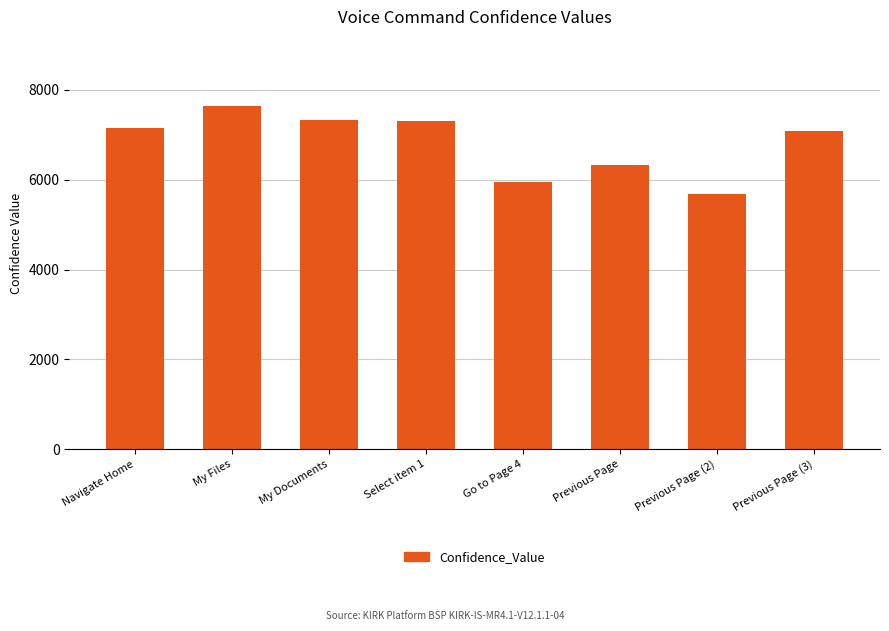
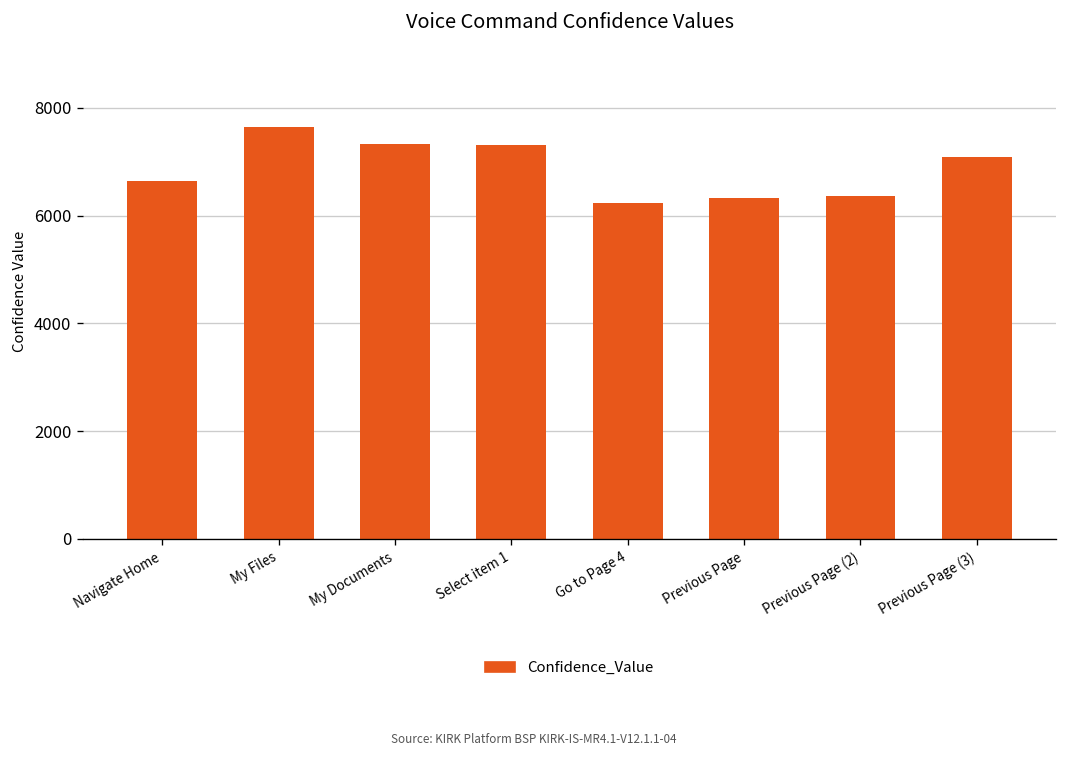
  {
-   "Navigate Home": 7200,
+   "Navigate Home": 6600,
    "My Files": 7700,
    "My Documents": 7300,
    "Select item 1": 7300,
-   "Go to Page 4": 6000,
+   "Go to Page 4": 6200,
    "Previous Page": 6300,
-   "Previous Page (2)": 5700,
+   "Previous Page (2)": 6400,
    "Previous Page (3)": 7100
  }
